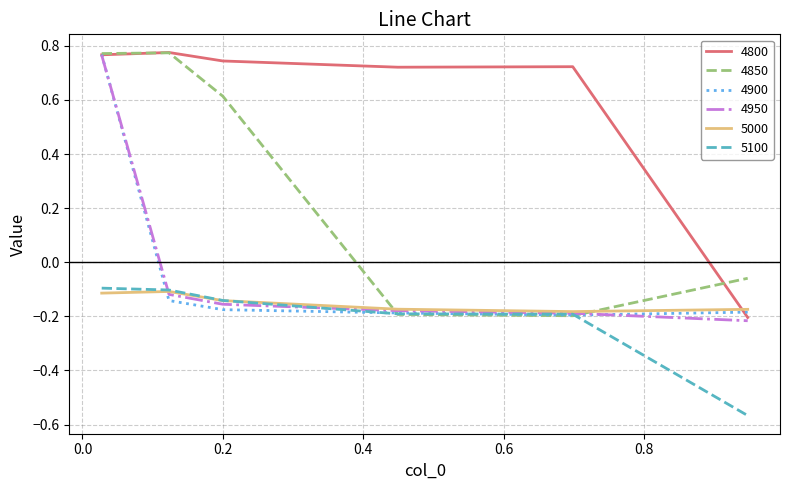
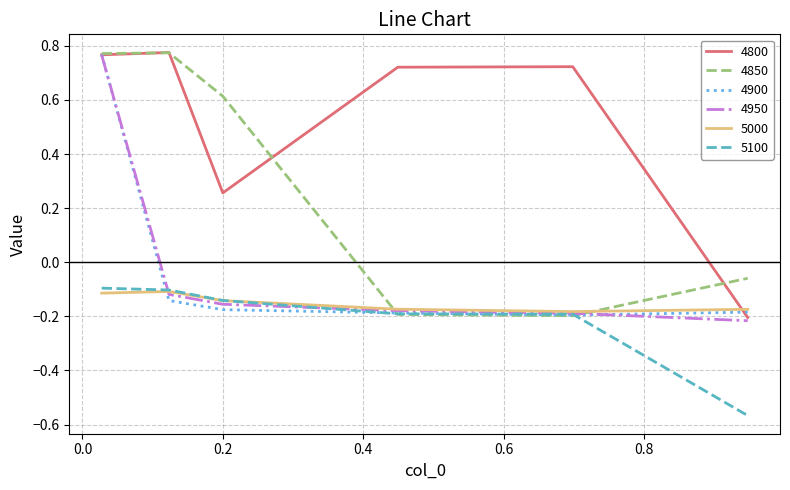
  {
    "4800": {
-     "0.2": 0.74
+     "0.2": 0.26
    },
    "4850": {
      "0.2": 0.61
    },
    "4950": {
      "0.2": -0.16
    }
  }
